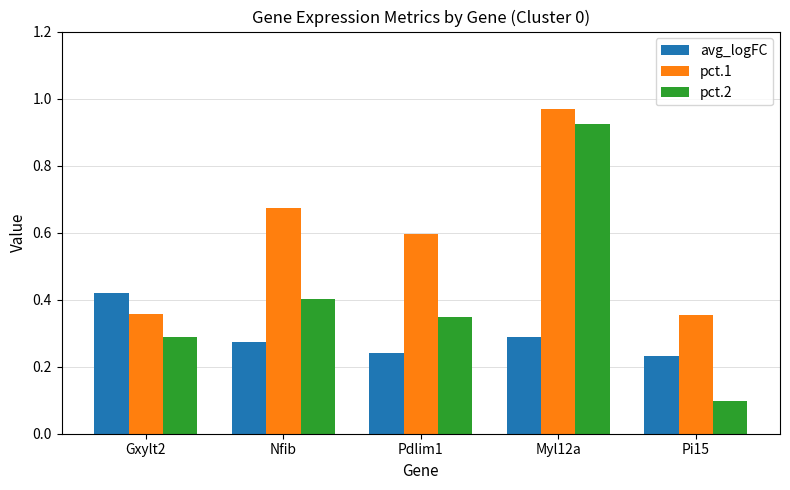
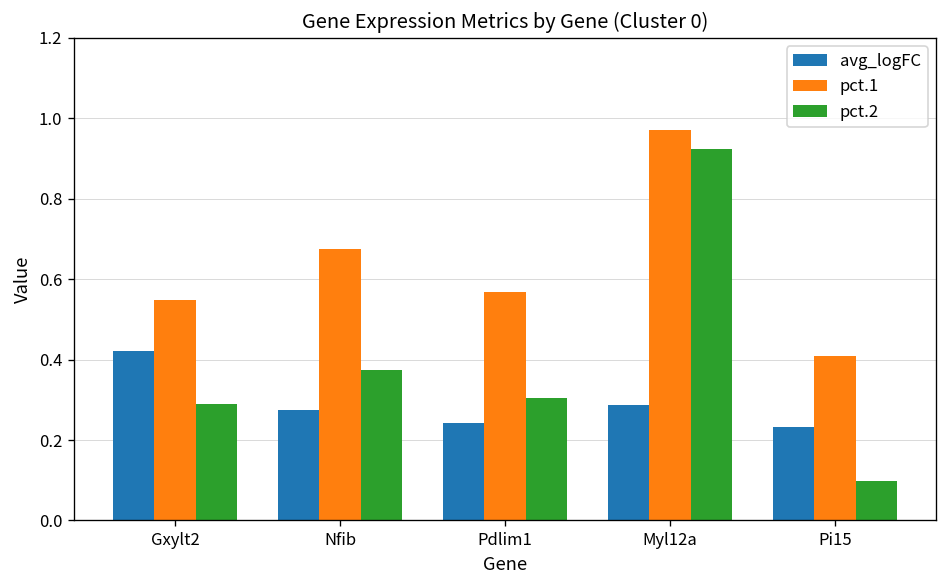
  {
    "avg_logFC": {
      "Gxylt2": 0.42,
      "Nfib": 0.27,
      "Pdlim1": 0.24,
      "Myl12a": 0.29,
      "Pi15": 0.23
    },
    "pct.1": {
-     "Gxylt2": 0.36,
+     "Gxylt2": 0.55,
      "Nfib": 0.68,
-     "Pdlim1": 0.60,
+     "Pdlim1": 0.57,
      "Myl12a": 0.97,
-     "Pi15": 0.35
+     "Pi15": 0.41
    },
    "pct.2": {
      "Gxylt2": 0.29,
-     "Nfib": 0.40,
-     "Pdlim1": 0.35,
+     "Nfib": 0.38,
+     "Pdlim1": 0.30,
      "Myl12a": 0.92,
      "Pi15": 0.10
    }
  }
